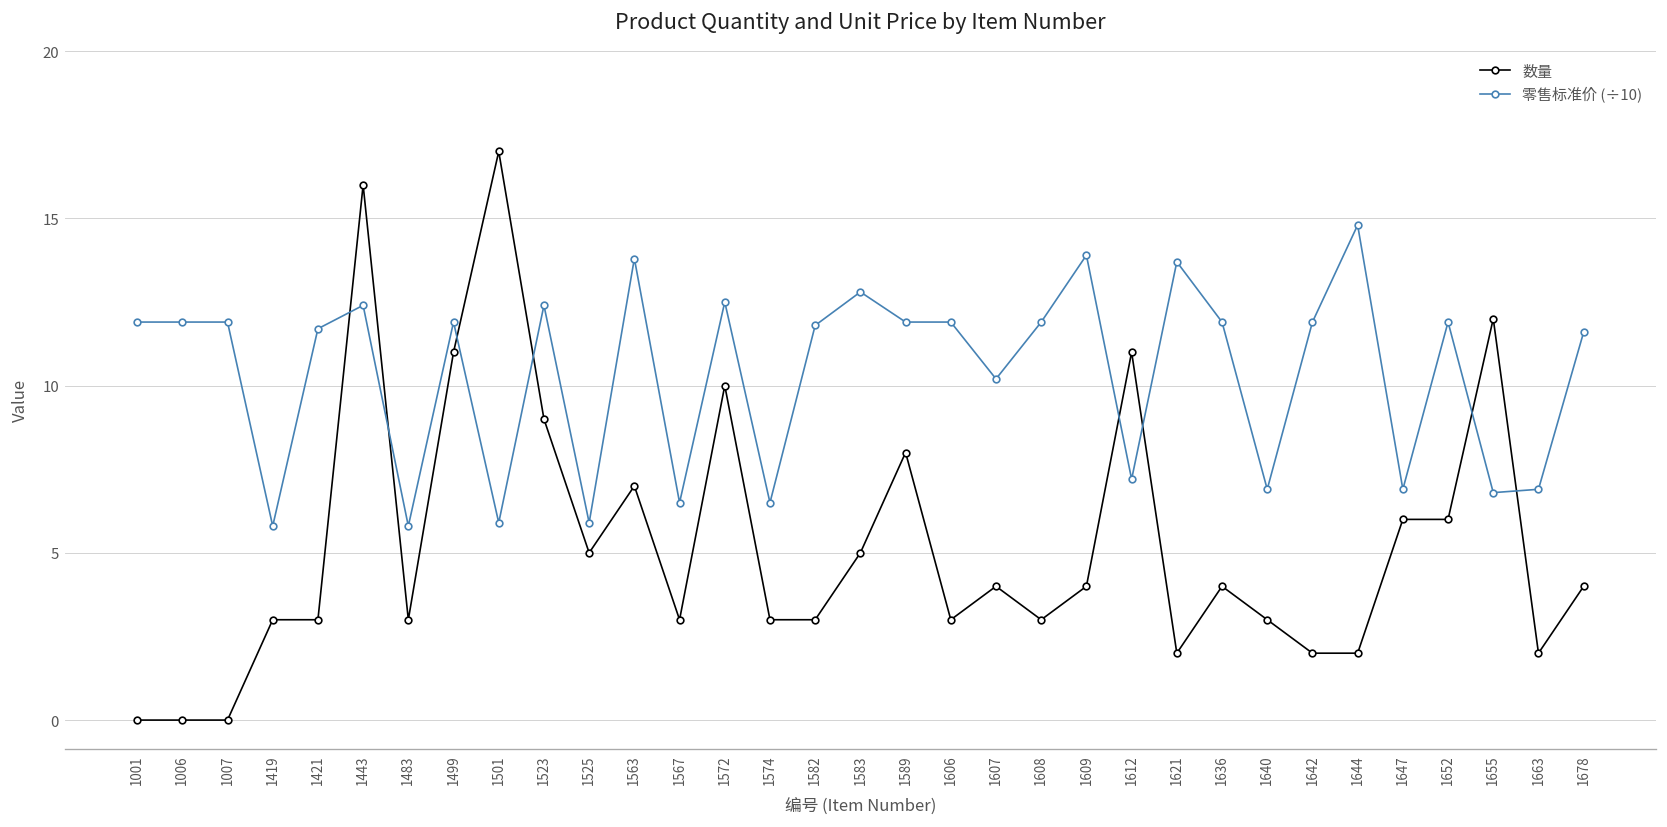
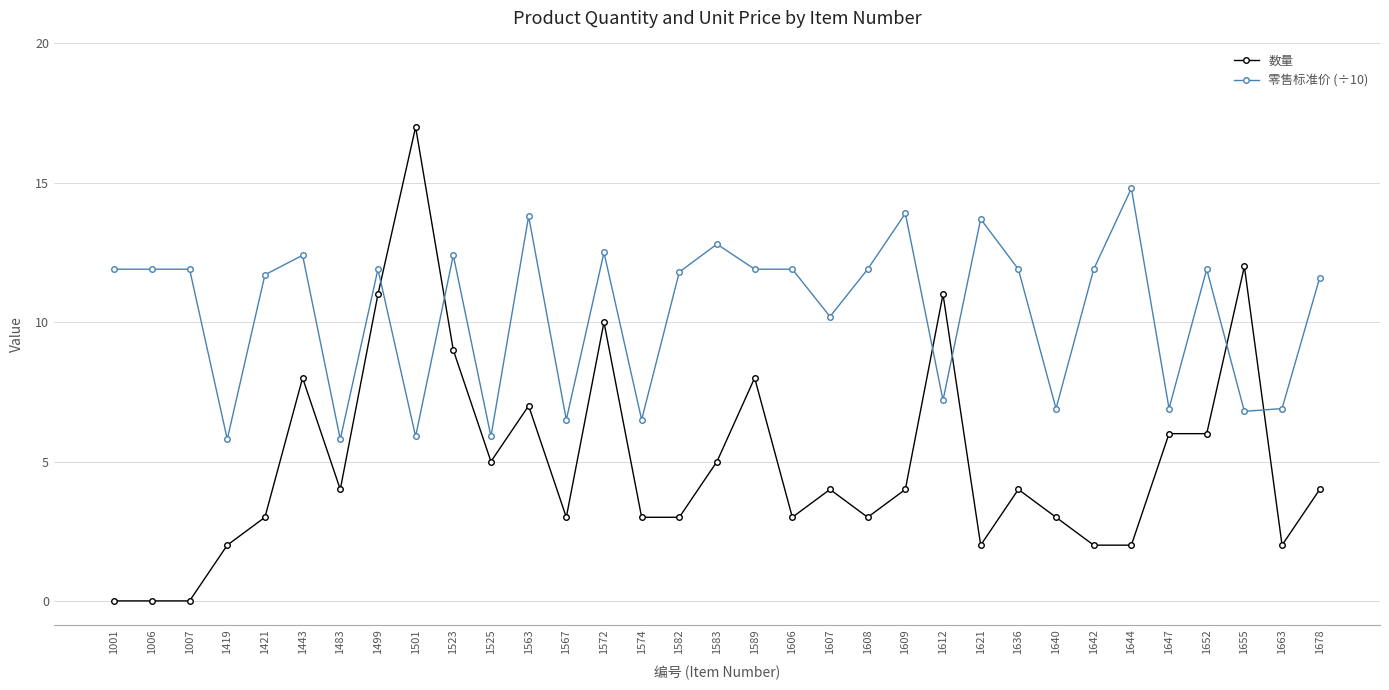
  {
    "数量": {
      "1001": 0,
      "1006": 0,
      "1007": 0,
-     "1419": 3,
+     "1419": 2,
      "1421": 3,
-     "1443": 16,
-     "1483": 3,
+     "1443": 8,
+     "1483": 4,
      "1499": 11,
      "1501": 17,
      "1523": 9,
      "1525": 5,
      "1563": 7,
      "1567": 3,
      "1572": 10,
      "1574": 3,
      "1582": 3,
      "1583": 5,
      "1589": 8,
      "1606": 3,
      "1607": 4,
      "1608": 3,
      "1609": 4,
      "1612": 11,
      "1621": 2,
      "1636": 4,
      "1640": 3,
      "1642": 2,
      "1644": 2,
      "1647": 6,
      "1652": 6,
      "1655": 12,
      "1663": 2,
      "1678": 4
    },
    "零售标准价 (÷10)": {
      "1001": 11.9,
      "1006": 11.9,
      "1007": 11.9,
      "1419": 5.8,
      "1421": 11.7,
      "1443": 12.4,
      "1483": 5.8,
      "1499": 11.9,
      "1501": 5.9,
      "1523": 12.4,
      "1525": 5.9,
      "1563": 13.8,
      "1567": 6.5,
      "1572": 12.5,
      "1574": 6.5,
      "1582": 11.8,
      "1583": 12.8,
      "1589": 11.9,
      "1606": 11.9,
      "1607": 10.2,
      "1608": 11.9,
      "1609": 13.9,
      "1612": 7.2,
      "1621": 13.7,
      "1636": 11.9,
      "1640": 6.9,
      "1642": 11.9,
      "1644": 14.8,
      "1647": 6.9,
      "1652": 11.9,
      "1655": 6.8,
      "1663": 6.9,
      "1678": 11.6
    }
  }
